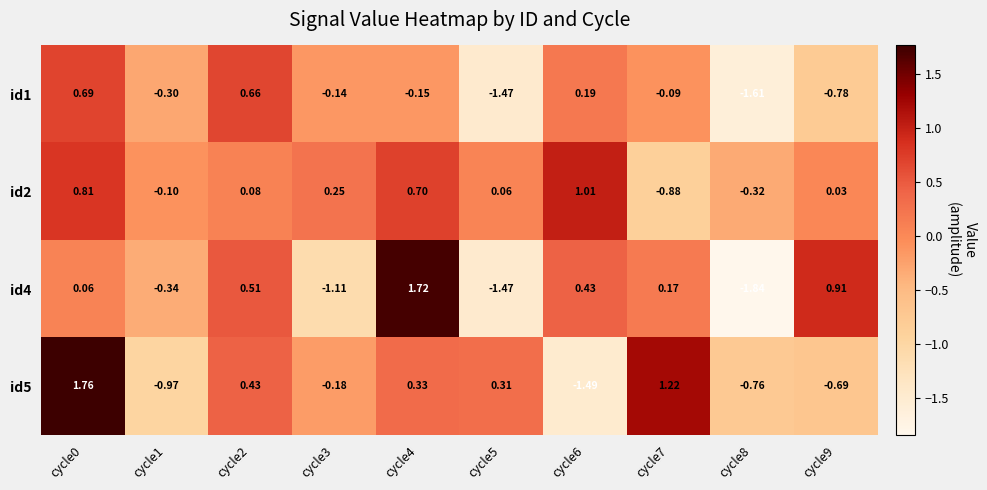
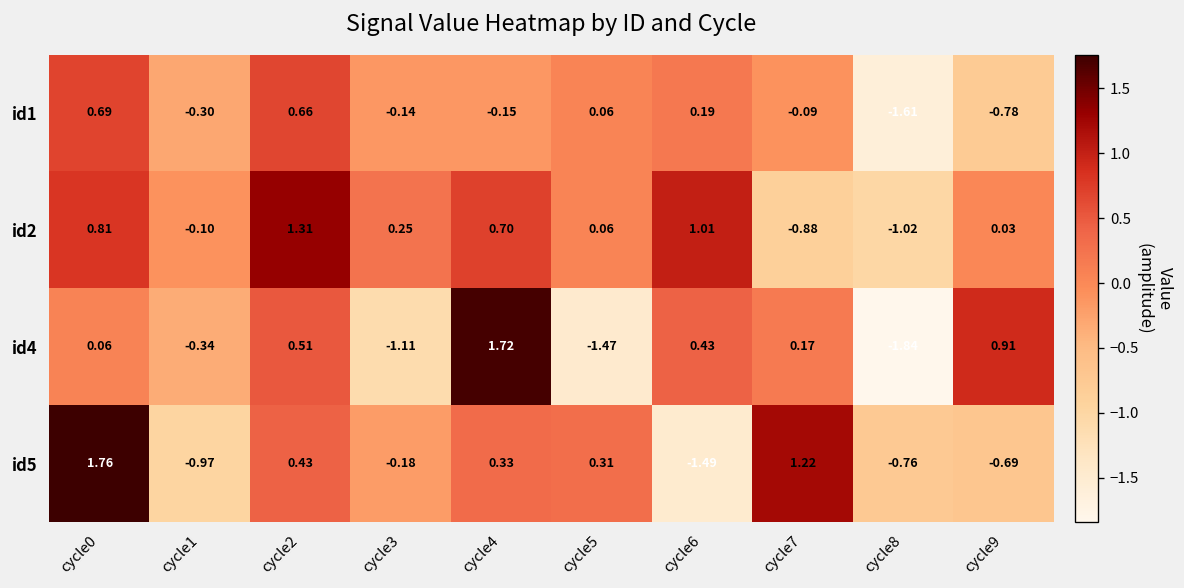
  {
    "id1": {
      "cycle0": 0.69,
      "cycle1": -0.30,
      "cycle2": 0.66,
      "cycle3": -0.14,
      "cycle4": -0.15,
-     "cycle5": -1.47,
+     "cycle5": 0.06,
      "cycle6": 0.19,
      "cycle7": -0.09,
      "cycle9": -0.78
    },
    "id2": {
      "cycle0": 0.81,
      "cycle1": -0.10,
-     "cycle2": 0.08,
+     "cycle2": 1.31,
      "cycle3": 0.25,
      "cycle4": 0.70,
      "cycle5": 0.06,
      "cycle6": 1.01,
      "cycle7": -0.88,
-     "cycle8": -0.32,
+     "cycle8": -1.02,
      "cycle9": 0.03
    },
    "id4": {
      "cycle0": 0.06,
      "cycle1": -0.34,
      "cycle2": 0.51,
      "cycle3": -1.11,
      "cycle4": 1.72,
      "cycle5": -1.47,
      "cycle6": 0.43,
      "cycle7": 0.17,
      "cycle9": 0.91
    },
    "id5": {
      "cycle0": 1.76,
      "cycle1": -0.97,
      "cycle2": 0.43,
      "cycle3": -0.18,
      "cycle4": 0.33,
      "cycle5": 0.31,
      "cycle6": -1.49,
      "cycle7": 1.22,
      "cycle8": -0.76,
      "cycle9": -0.69
    }
  }
